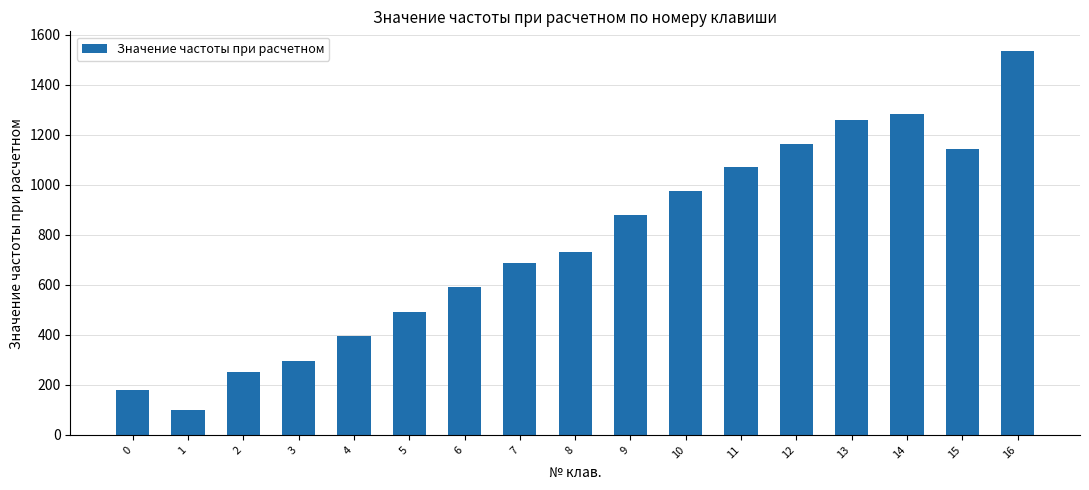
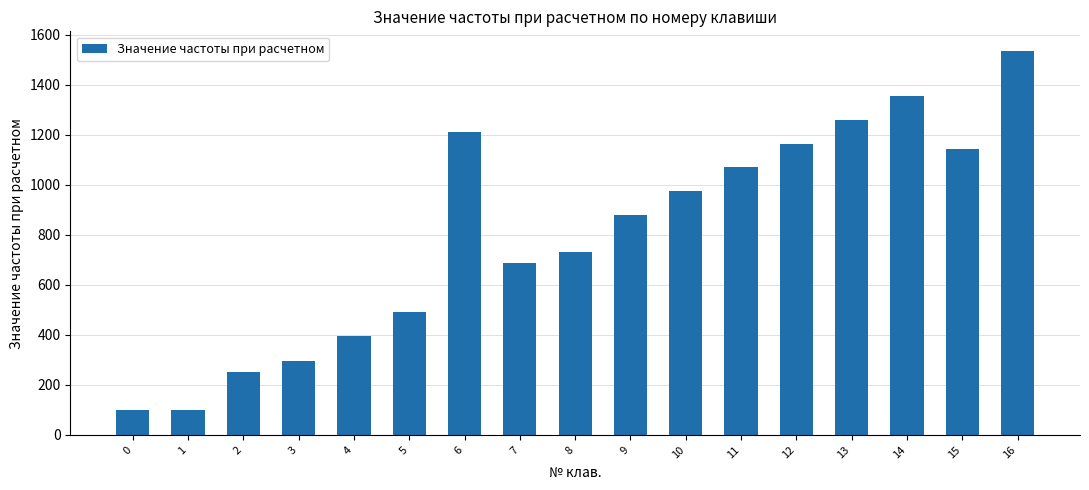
  {
-   "0": 180,
+   "0": 100,
    "1": 100,
    "2": 250,
    "3": 300,
    "4": 400,
    "5": 490,
-   "6": 590,
+   "6": 1210,
    "7": 690,
    "8": 730,
    "9": 880,
    "10": 980,
    "11": 1070,
    "12": 1170,
    "13": 1260,
-   "14": 1280,
+   "14": 1360,
    "15": 1140,
    "16": 1540
  }
